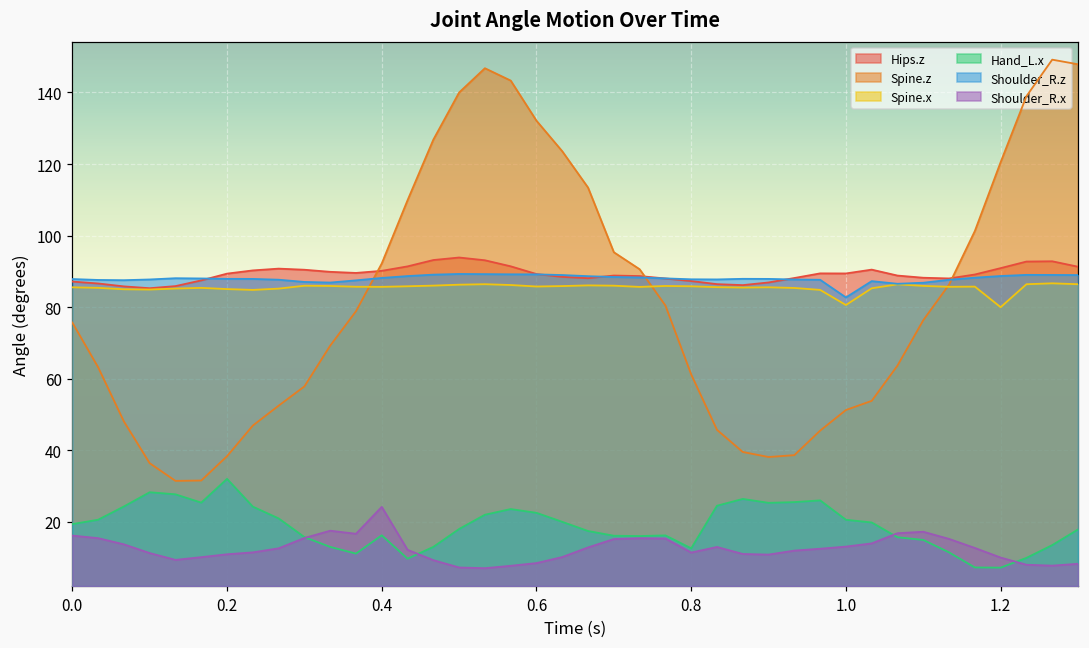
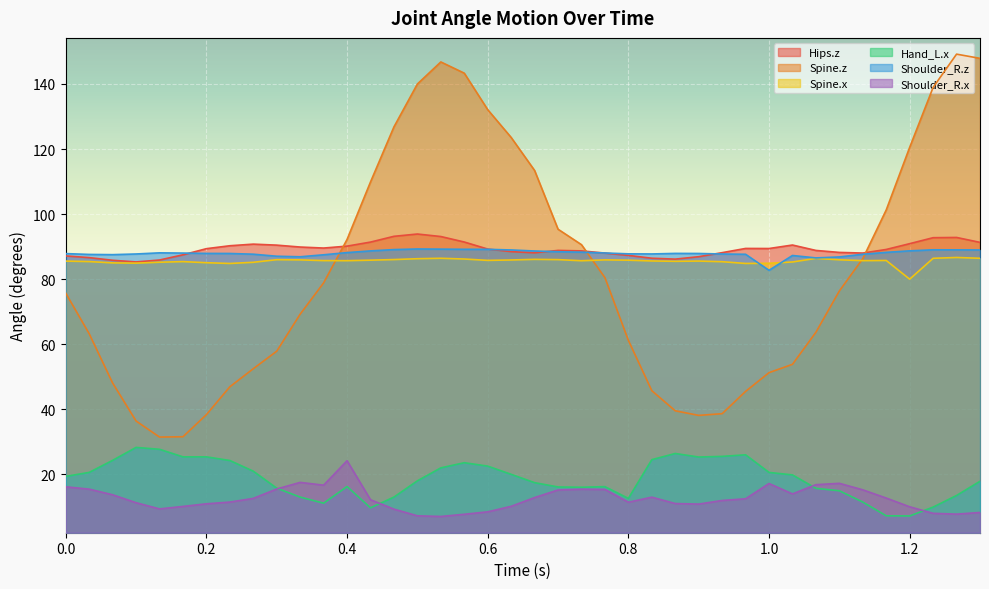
  {
    "Spine.x": {
      "0.0": 86,
      "0.2": 85,
      "0.4": 86,
      "0.6": 86,
      "0.8": 86,
-     "1.0": 81,
+     "1.0": 85,
      "1.2": 80
    },
    "Hand_L.x": {
      "0.0": 19,
-     "0.2": 32,
+     "0.2": 25,
      "0.4": 16,
      "0.6": 23,
      "0.8": 13,
      "1.0": 21,
      "1.2": 7
    },
    "Shoulder_R.z": {
      "0.2": 88,
      "0.4": 88,
      "1.0": 83,
      "1.2": 89
    },
    "Shoulder_R.x": {
      "0.0": 16,
      "0.2": 11,
      "0.4": 24,
      "0.6": 8,
      "0.8": 11,
-     "1.0": 13,
+     "1.0": 17,
      "1.2": 10
    }
  }
